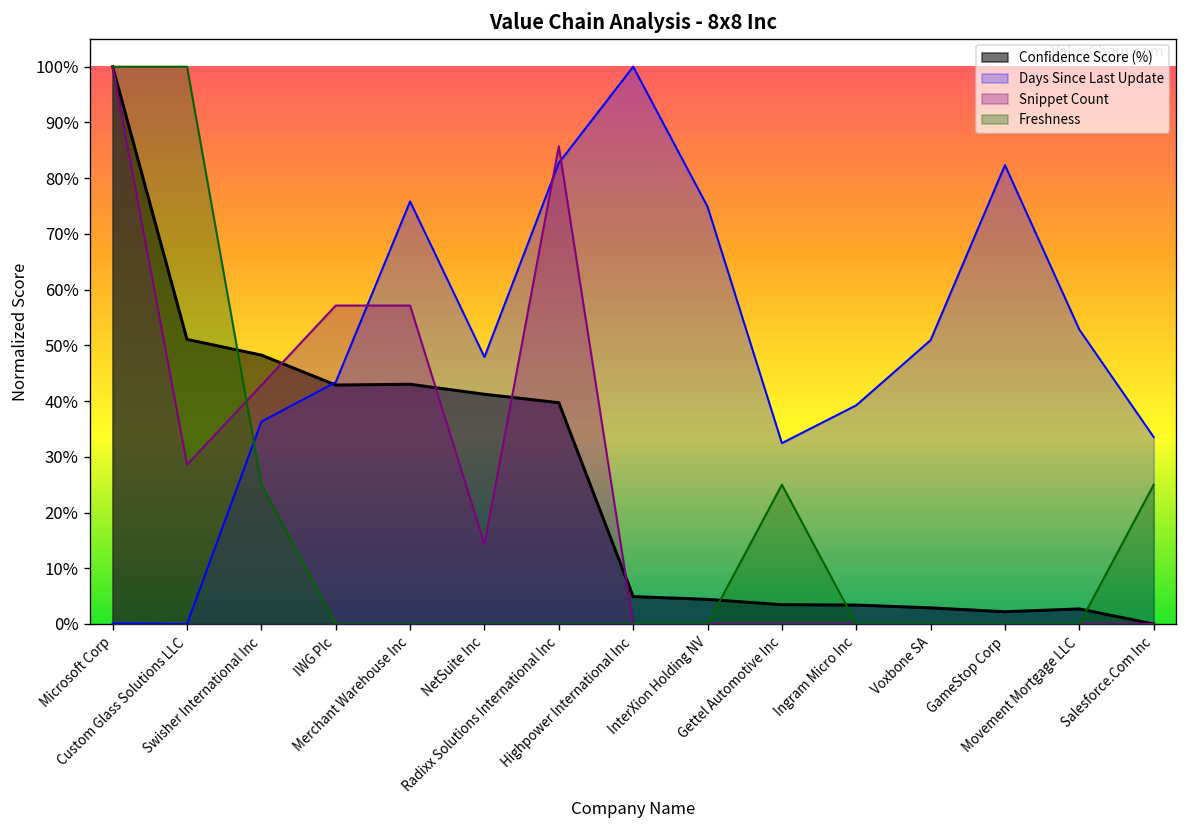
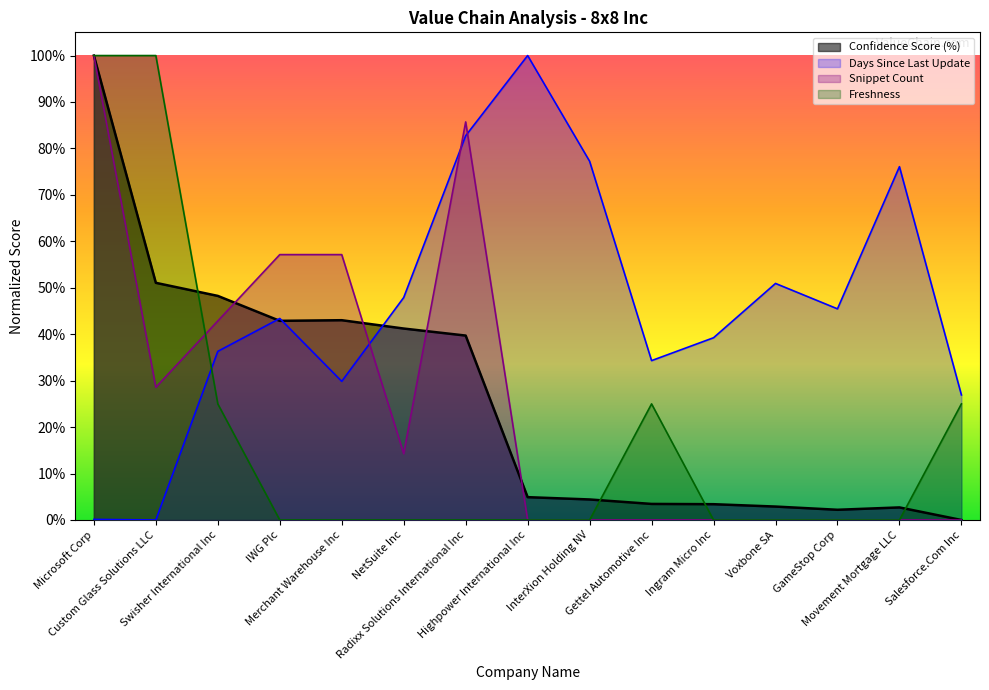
  {
    "Days Since Last Update": {
      "Microsoft Corp": "0%",
      "Custom Glass Solutions LLC": "0%",
      "Swisher International Inc": "36%",
-     "Merchant Warehouse Inc": "76%",
+     "Merchant Warehouse Inc": "30%",
      "NetSuite Inc": "48%",
      "Radixx Solutions International Inc": "83%",
      "Highpower International Inc": "100%",
-     "InterXion Holding NV": "75%",
-     "Gettel Automotive Inc": "32%",
+     "InterXion Holding NV": "77%",
+     "Gettel Automotive Inc": "34%",
      "Ingram Micro Inc": "39%",
      "Voxbone SA": "51%",
-     "GameStop Corp": "82%",
-     "Movement Mortgage LLC": "53%",
-     "Salesforce.Com Inc": "34%"
+     "GameStop Corp": "45%",
+     "Movement Mortgage LLC": "76%",
+     "Salesforce.Com Inc": "27%"
    },
    "Snippet Count": {
      "Custom Glass Solutions LLC": "29%",
      "Swisher International Inc": "43%",
      "IWG Plc": "57%",
      "Merchant Warehouse Inc": "57%",
      "NetSuite Inc": "14%",
      "Radixx Solutions International Inc": "86%",
      "Gettel Automotive Inc": "0%"
    }
  }
